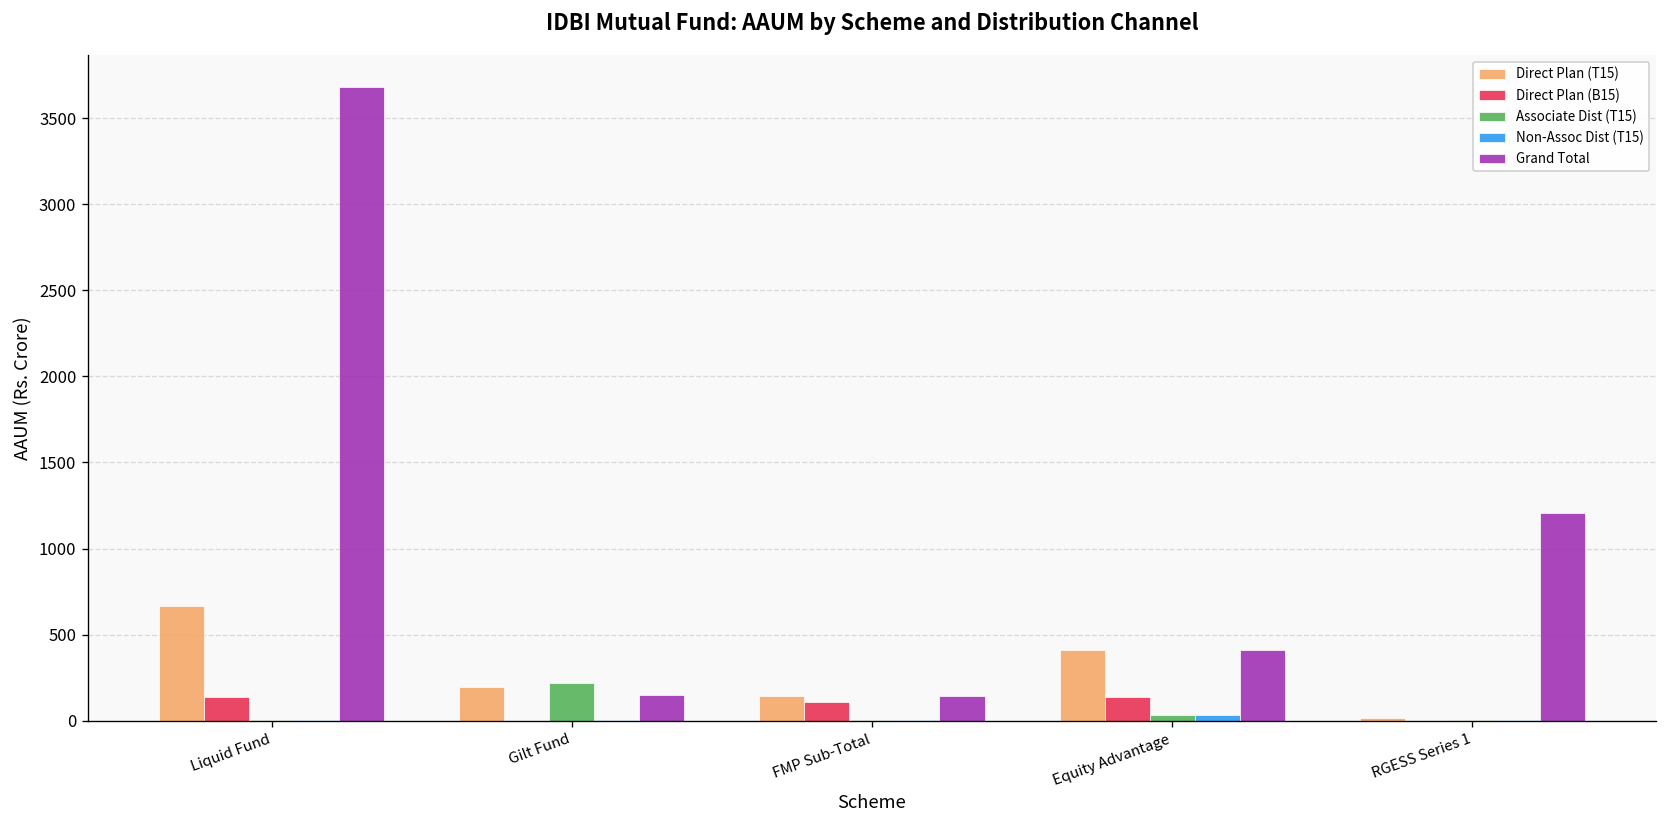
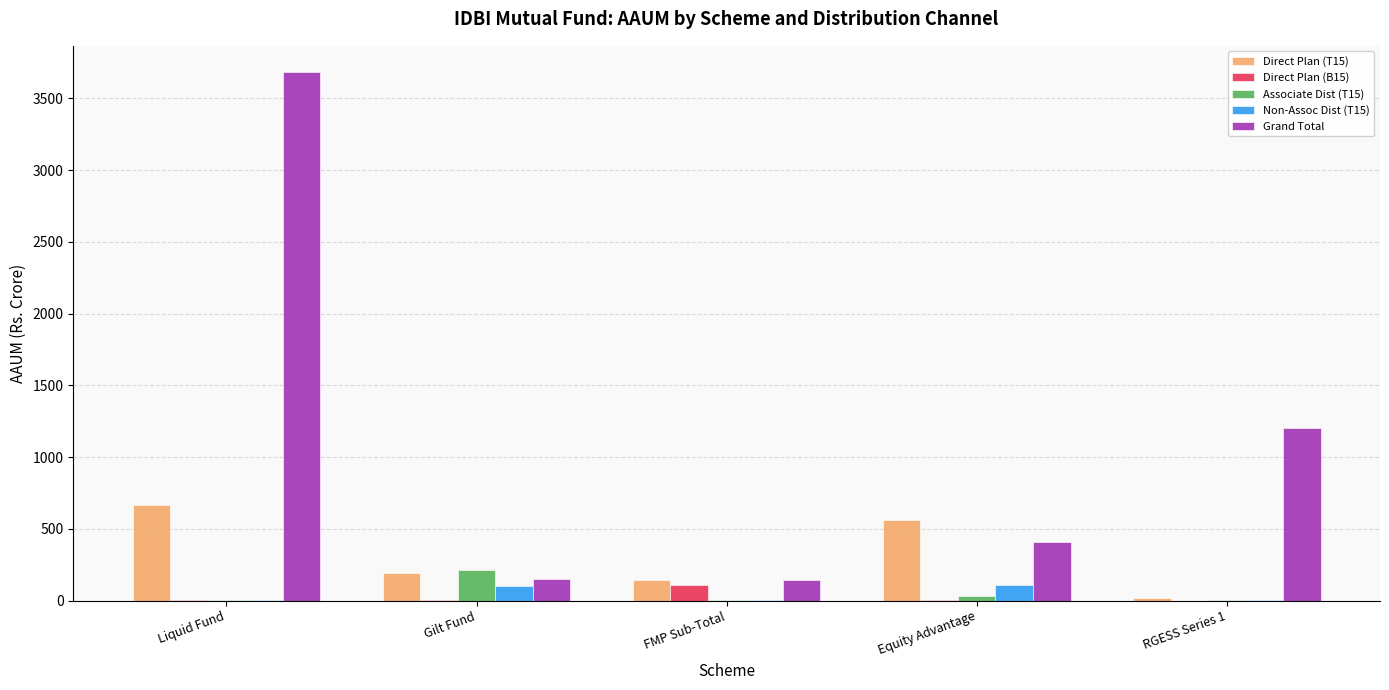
  {
    "Direct Plan (T15)": {
      "Liquid Fund": 670,
      "Gilt Fund": 190,
      "FMP Sub-Total": 140,
-     "Equity Advantage": 410
+     "Equity Advantage": 560
    },
    "Direct Plan (B15)": {
-     "Liquid Fund": 140,
+     "Liquid Fund": 0,
      "FMP Sub-Total": 110,
-     "Equity Advantage": 140
+     "Equity Advantage": 0
    },
    "Associate Dist (T15)": {
      "Gilt Fund": 220,
      "Equity Advantage": 30
    },
    "Non-Assoc Dist (T15)": {
-     "Gilt Fund": 0,
-     "Equity Advantage": 30
+     "Gilt Fund": 100,
+     "Equity Advantage": 110
    },
    "Grand Total": {
      "Liquid Fund": 3680,
      "Gilt Fund": 150,
      "FMP Sub-Total": 140,
      "Equity Advantage": 410,
      "RGESS Series 1": 1210
    }
  }
